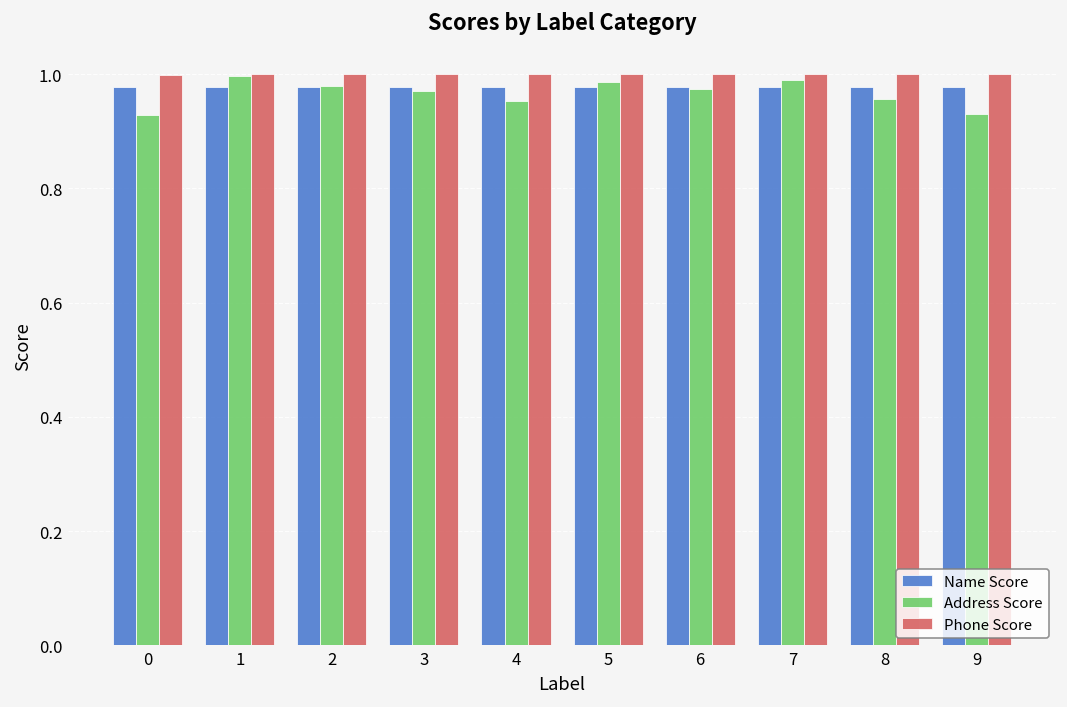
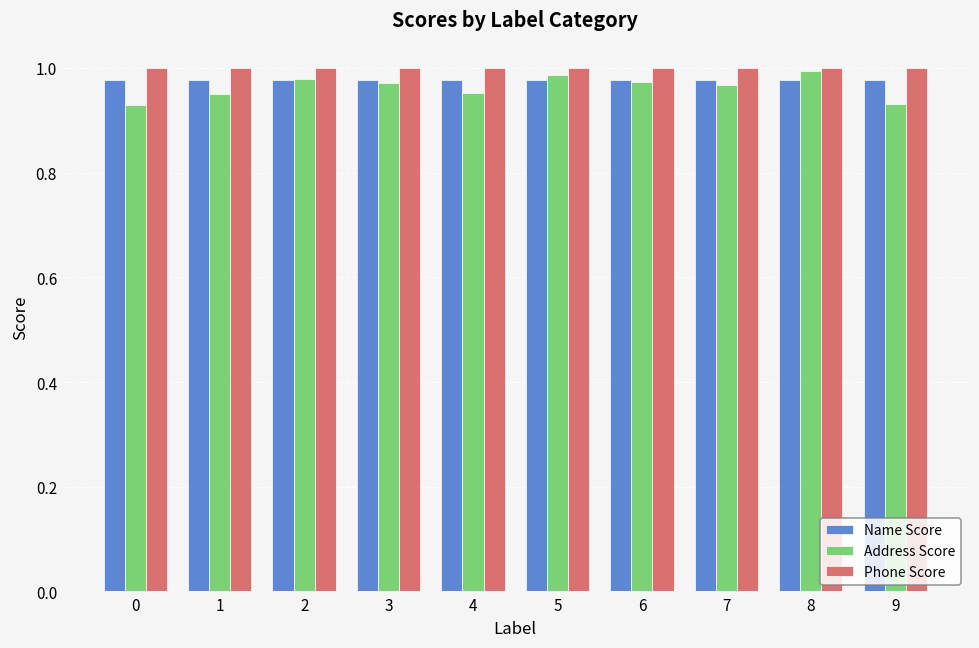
  {
    "Name Score": {
      "0": 0.98,
      "1": 0.98,
      "2": 0.98,
      "3": 0.98,
      "4": 0.98,
      "5": 0.98,
      "6": 0.98,
      "7": 0.98,
      "8": 0.98,
      "9": 0.98
    },
    "Address Score": {
      "0": 0.93,
-     "1": 1.00,
+     "1": 0.95,
      "2": 0.98,
      "3": 0.97,
      "4": 0.95,
      "5": 0.99,
      "6": 0.97,
-     "7": 0.99,
-     "8": 0.96,
+     "7": 0.97,
+     "8": 0.99,
      "9": 0.93
    },
    "Phone Score": {
      "0": 1.00,
      "1": 1.00,
      "2": 1.00,
      "3": 1.00,
      "4": 1.00,
      "5": 1.00,
      "6": 1.00,
      "7": 1.00,
      "8": 1.00,
      "9": 1.00
    }
  }
